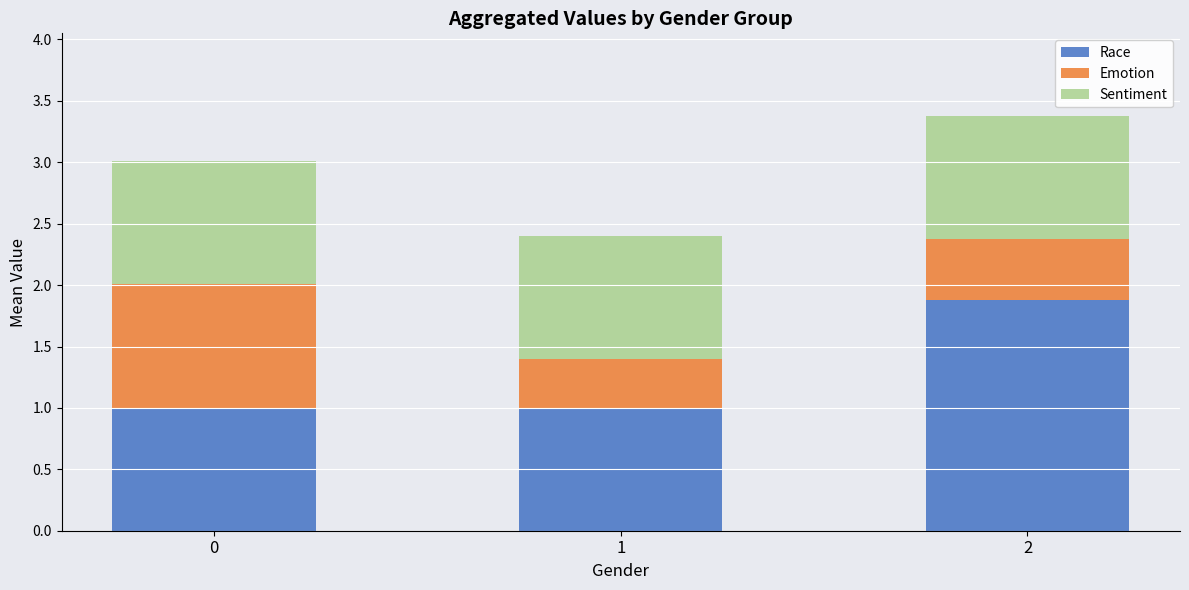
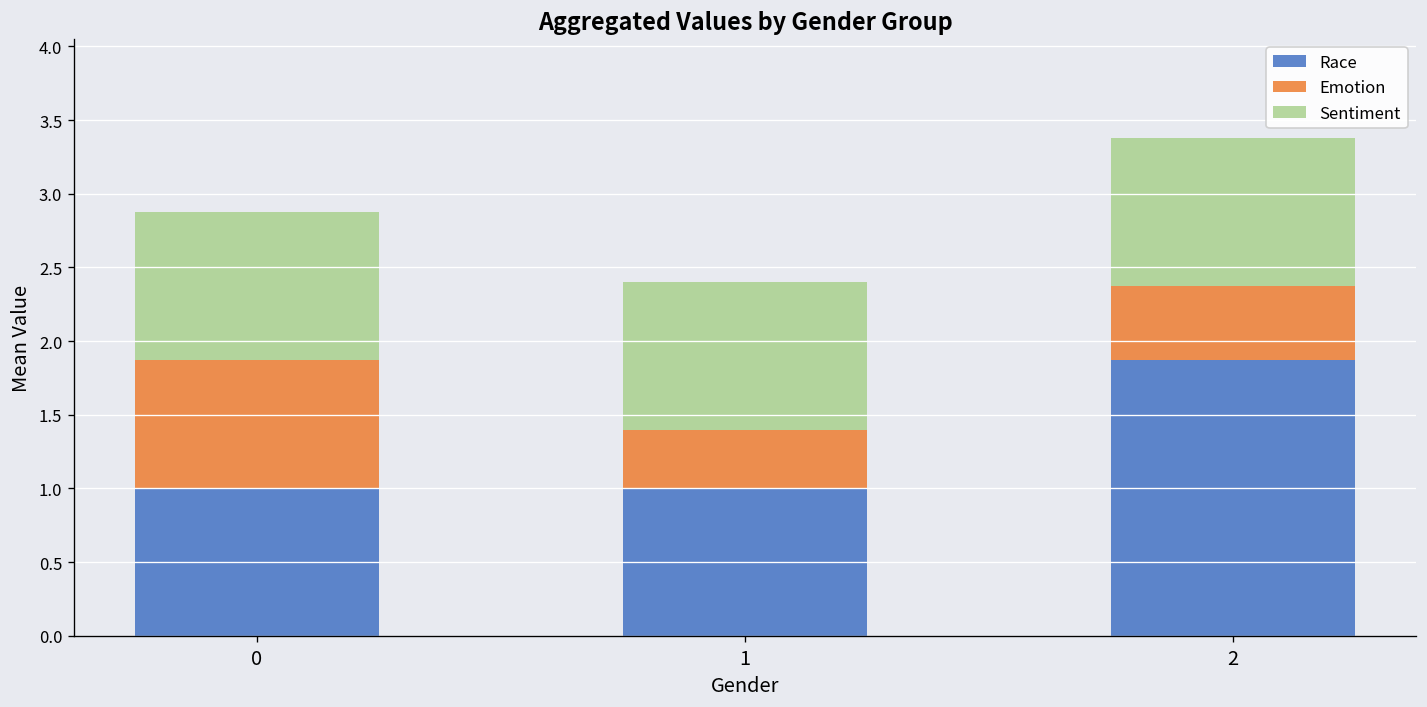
  {
    "Race": {
      "0": 1.00,
      "1": 1.00,
      "2": 1.88
    },
    "Emotion": {
-     "0": 1.01,
+     "0": 0.88,
      "1": 0.40,
      "2": 0.50
    },
    "Sentiment": {
      "0": 1.00,
      "1": 1.00,
      "2": 1.00
    }
  }
